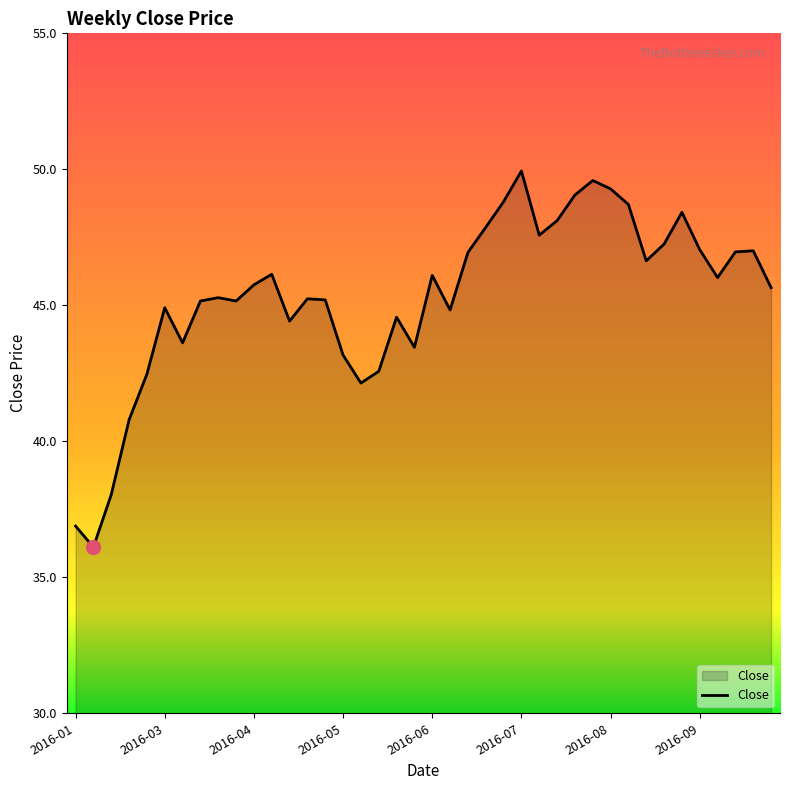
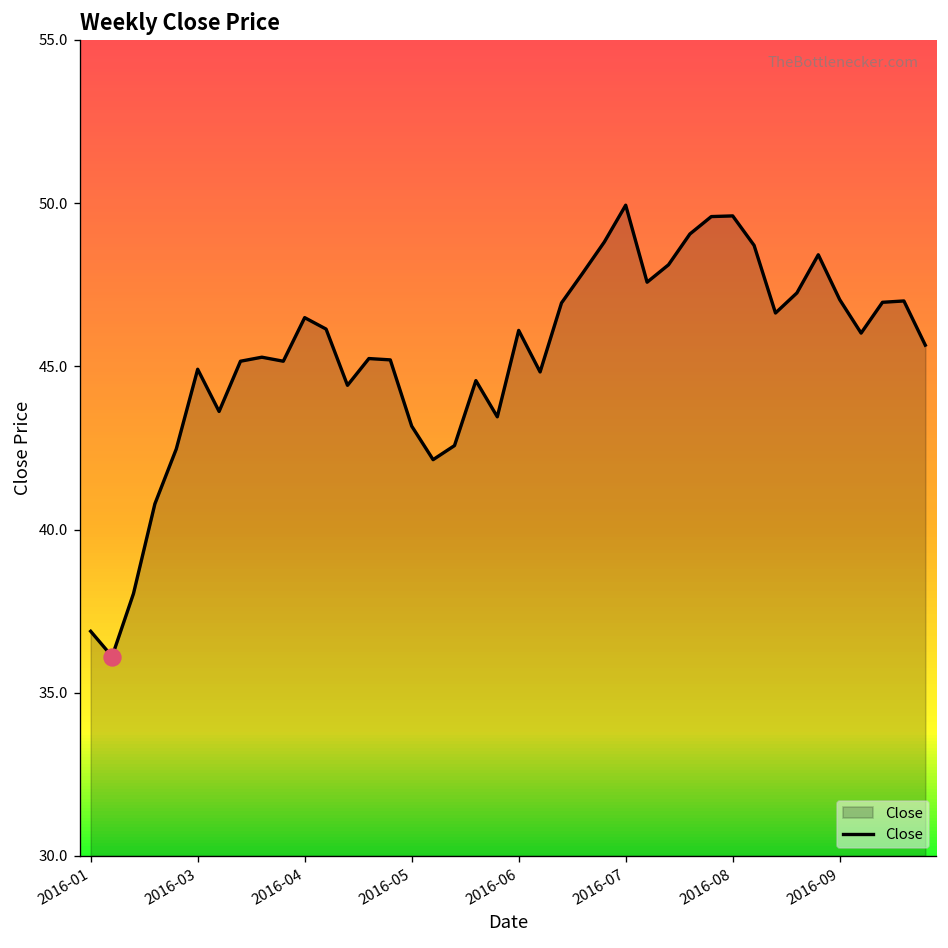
  {
    "Close": {
      "2016-01": 36.9,
      "2016-03": 44.9,
-     "2016-04": 45.8,
+     "2016-04": 46.5,
      "2016-05": 43.2,
      "2016-06": 46.1,
      "2016-07": 49.9,
-     "2016-08": 49.3,
+     "2016-08": 49.6,
      "2016-09": 47.0
    }
  }
